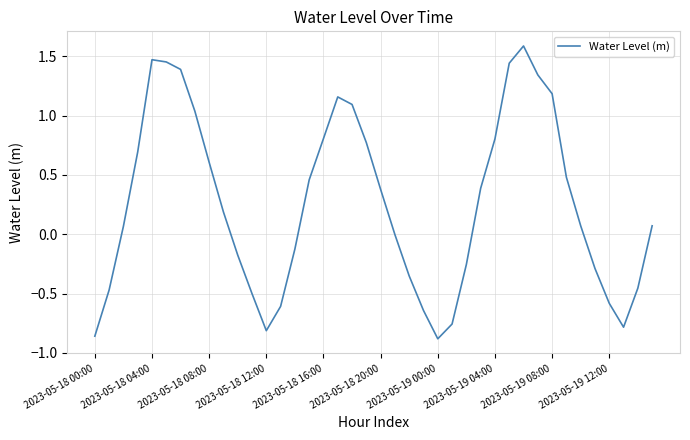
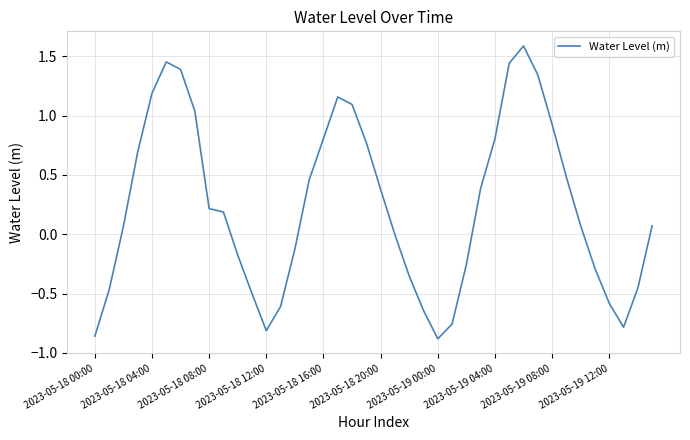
  {
    "2023-05-18 00:00": -0.86,
-   "2023-05-18 04:00": 1.47,
-   "2023-05-18 08:00": 0.61,
+   "2023-05-18 04:00": 1.19,
+   "2023-05-18 08:00": 0.22,
    "2023-05-18 12:00": -0.81,
    "2023-05-18 16:00": 0.81,
    "2023-05-18 20:00": 0.38,
    "2023-05-19 00:00": -0.88,
    "2023-05-19 04:00": 0.80,
-   "2023-05-19 08:00": 1.19,
+   "2023-05-19 08:00": 0.93,
    "2023-05-19 12:00": -0.58
  }
